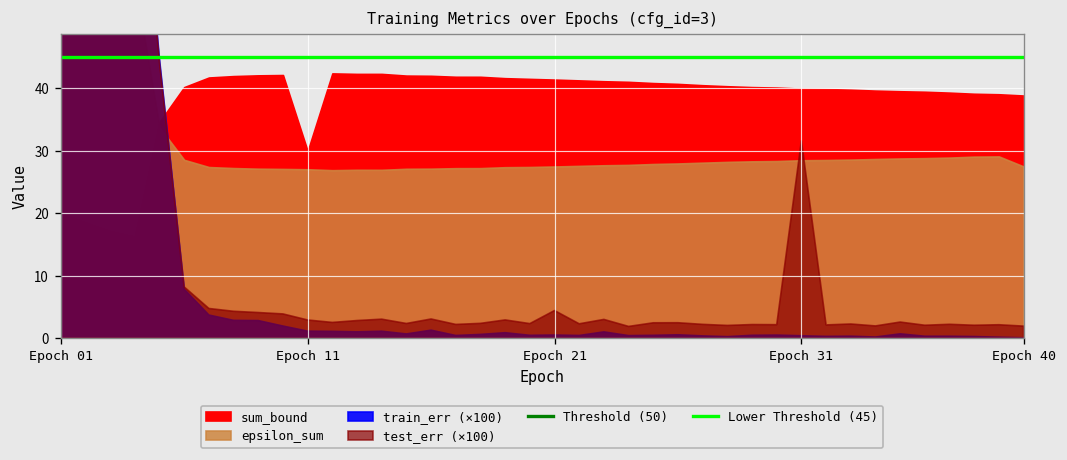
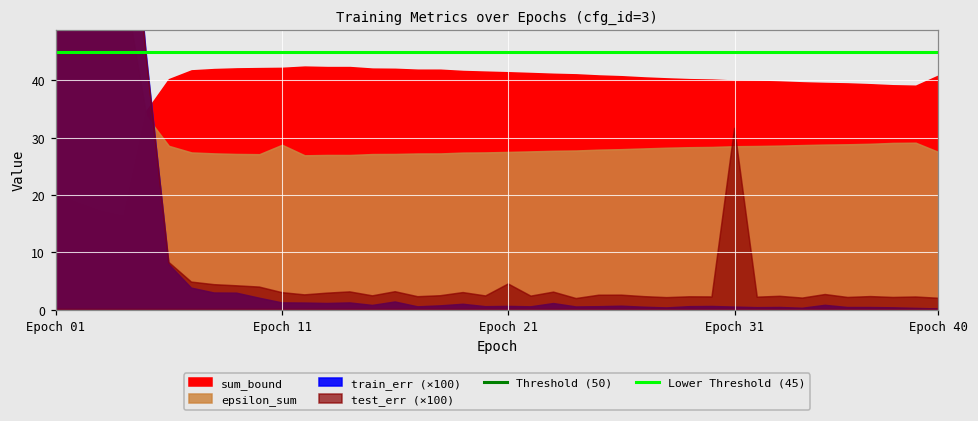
  {
    "sum_bound": {
      "Epoch 01": 20,
-     "Epoch 11": 30,
+     "Epoch 11": 42,
      "Epoch 21": 41,
      "Epoch 31": 40,
-     "Epoch 40": 39
+     "Epoch 40": 41
    },
    "Lower Threshold (45)": {
      "Epoch 01": 45,
      "Epoch 11": 45,
      "Epoch 21": 45,
      "Epoch 31": 45,
      "Epoch 40": 45
    },
    "epsilon_sum": {
-     "Epoch 11": 27,
+     "Epoch 11": 29,
      "Epoch 21": 27,
      "Epoch 31": 28,
      "Epoch 40": 27
    },
    "train_err (×100)": {
      "Epoch 11": 1,
      "Epoch 21": 1
    },
    "test_err (×100)": {
      "Epoch 11": 3,
      "Epoch 21": 4,
      "Epoch 31": 32,
      "Epoch 40": 2
    }
  }
